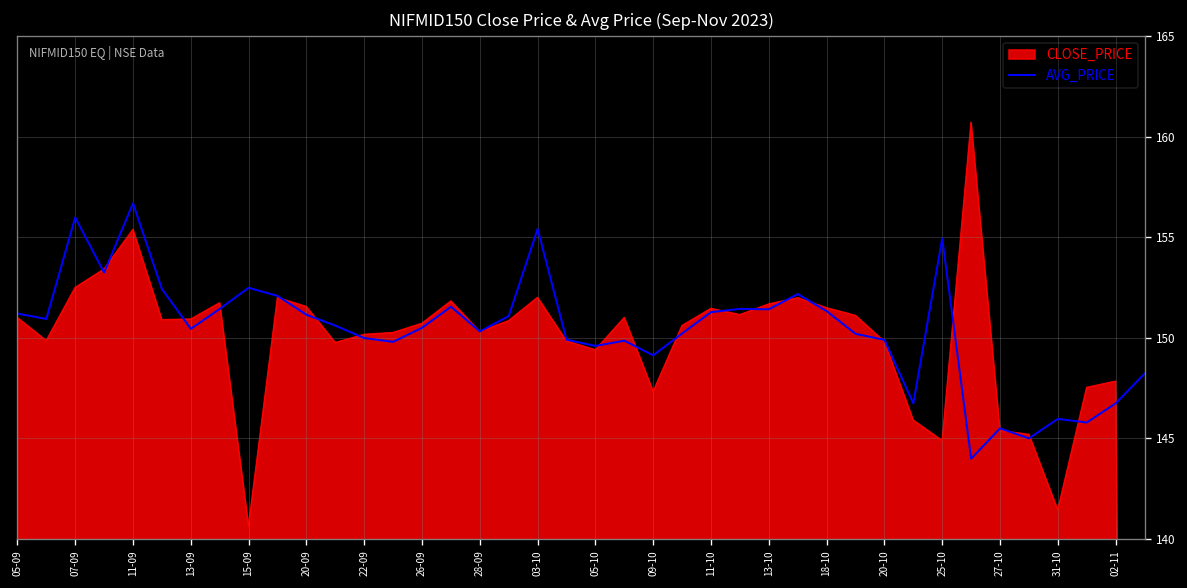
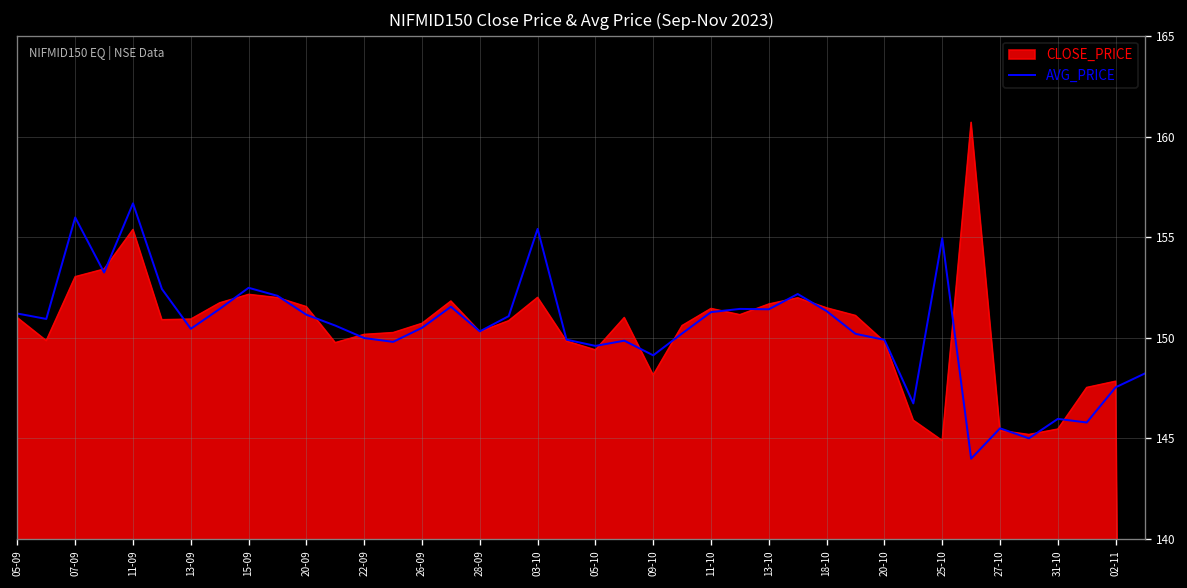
  {
    "CLOSE_PRICE": {
      "05-09": 151.0,
-     "07-09": 152.5,
+     "07-09": 153.0,
      "11-09": 155.4,
      "13-09": 150.9,
-     "15-09": 140.6,
+     "15-09": 152.2,
      "20-09": 151.5,
      "22-09": 150.2,
      "26-09": 150.7,
      "03-10": 152.0,
      "05-10": 149.4,
-     "09-10": 147.3,
+     "09-10": 148.1,
      "11-10": 151.5,
      "13-10": 151.7,
      "18-10": 151.5,
      "25-10": 144.9,
-     "31-10": 141.4,
+     "31-10": 145.5,
      "02-11": 147.8
    },
    "AVG_PRICE": {
      "05-09": 151.2,
      "07-09": 156.0,
      "11-09": 156.7,
      "13-09": 150.4,
      "15-09": 152.5,
      "20-09": 151.1,
      "22-09": 150.0,
      "26-09": 150.5,
      "03-10": 155.4,
      "05-10": 149.6,
      "09-10": 149.1,
      "11-10": 151.3,
      "13-10": 151.4,
      "18-10": 151.3,
      "25-10": 154.9,
      "31-10": 146.0,
-     "02-11": 146.7
+     "02-11": 147.5
    }
  }
